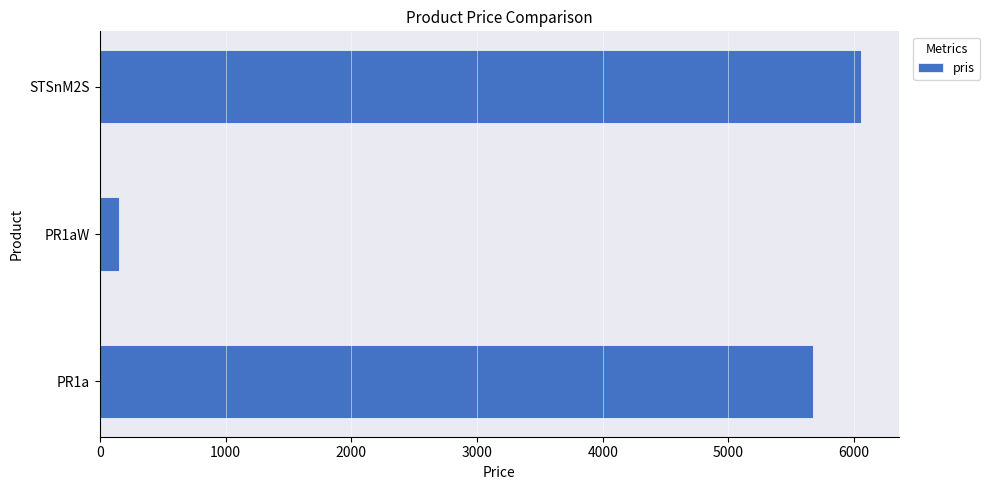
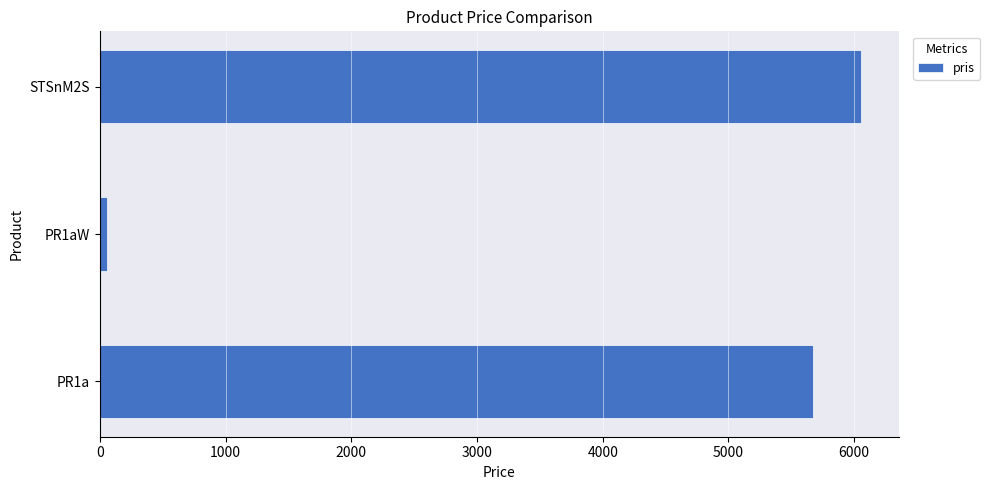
  {
    "STSnM2S": 6050,
-   "PR1aW": 150,
+   "PR1aW": 50,
    "PR1a": 5670
  }
